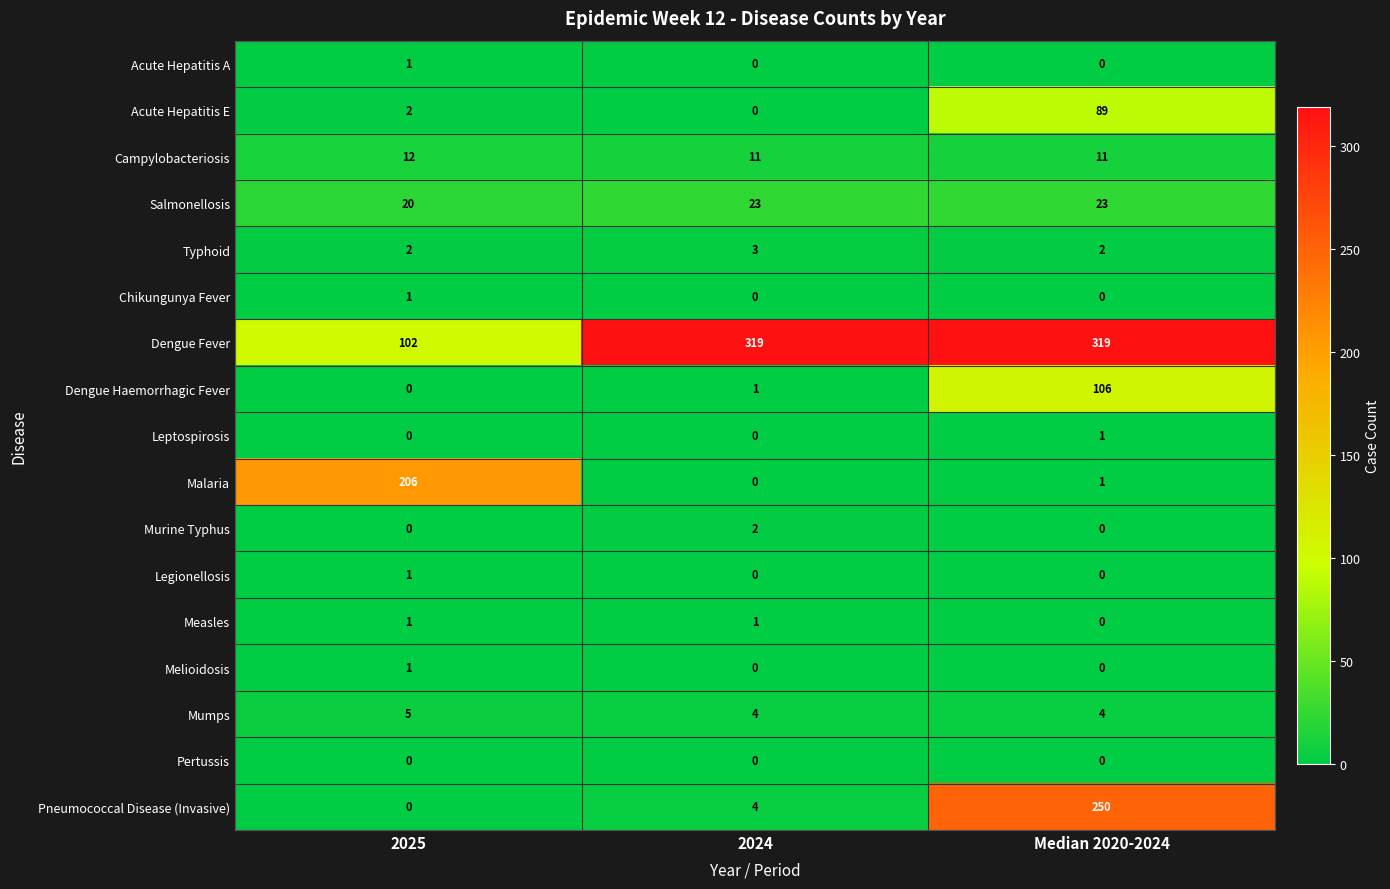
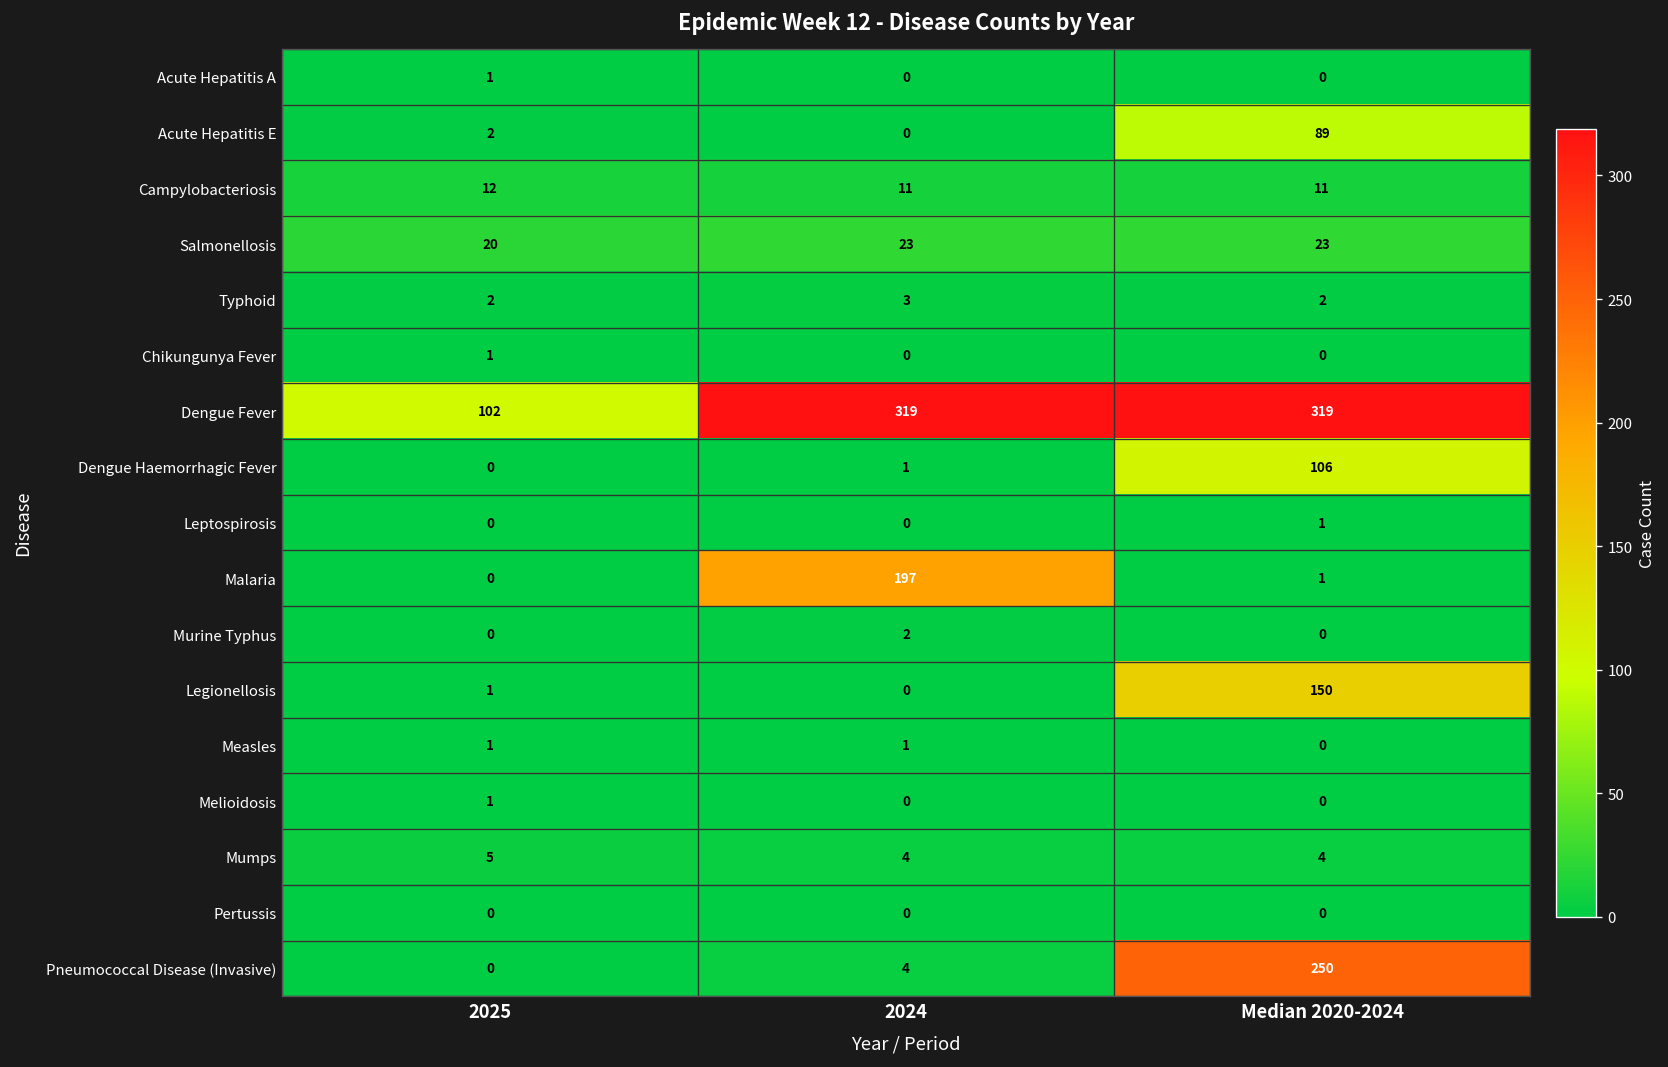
  {
    "Acute Hepatitis A": {
      "2025": 1,
      "2024": 0,
      "Median 2020-2024": 0
    },
    "Acute Hepatitis E": {
      "2025": 2,
      "2024": 0,
      "Median 2020-2024": 89
    },
    "Campylobacteriosis": {
      "2025": 12,
      "2024": 11,
      "Median 2020-2024": 11
    },
    "Salmonellosis": {
      "2025": 20,
      "2024": 23,
      "Median 2020-2024": 23
    },
    "Typhoid": {
      "2025": 2,
      "2024": 3,
      "Median 2020-2024": 2
    },
    "Chikungunya Fever": {
      "2025": 1,
      "2024": 0,
      "Median 2020-2024": 0
    },
    "Dengue Fever": {
      "2025": 102,
      "2024": 319,
      "Median 2020-2024": 319
    },
    "Dengue Haemorrhagic Fever": {
      "2025": 0,
      "2024": 1,
      "Median 2020-2024": 106
    },
    "Leptospirosis": {
      "2025": 0,
      "2024": 0,
      "Median 2020-2024": 1
    },
    "Malaria": {
-     "2025": 206,
-     "2024": 0,
+     "2025": 0,
+     "2024": 197,
      "Median 2020-2024": 1
    },
    "Murine Typhus": {
      "2025": 0,
      "2024": 2,
      "Median 2020-2024": 0
    },
    "Legionellosis": {
      "2025": 1,
      "2024": 0,
-     "Median 2020-2024": 0
+     "Median 2020-2024": 150
    },
    "Measles": {
      "2025": 1,
      "2024": 1,
      "Median 2020-2024": 0
    },
    "Melioidosis": {
      "2025": 1,
      "2024": 0,
      "Median 2020-2024": 0
    },
    "Mumps": {
      "2025": 5,
      "2024": 4,
      "Median 2020-2024": 4
    },
    "Pertussis": {
      "2025": 0,
      "2024": 0,
      "Median 2020-2024": 0
    },
    "Pneumococcal Disease (Invasive)": {
      "2025": 0,
      "2024": 4,
      "Median 2020-2024": 250
    }
  }
